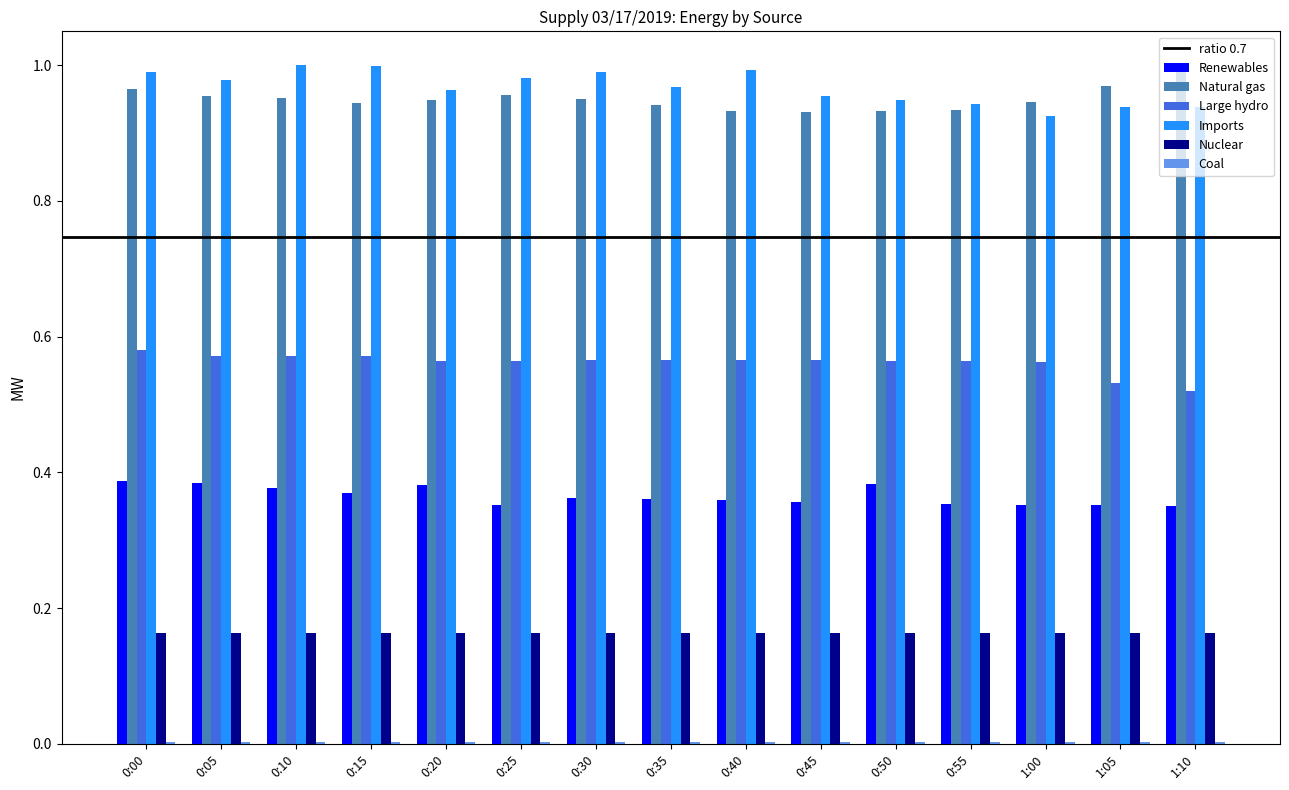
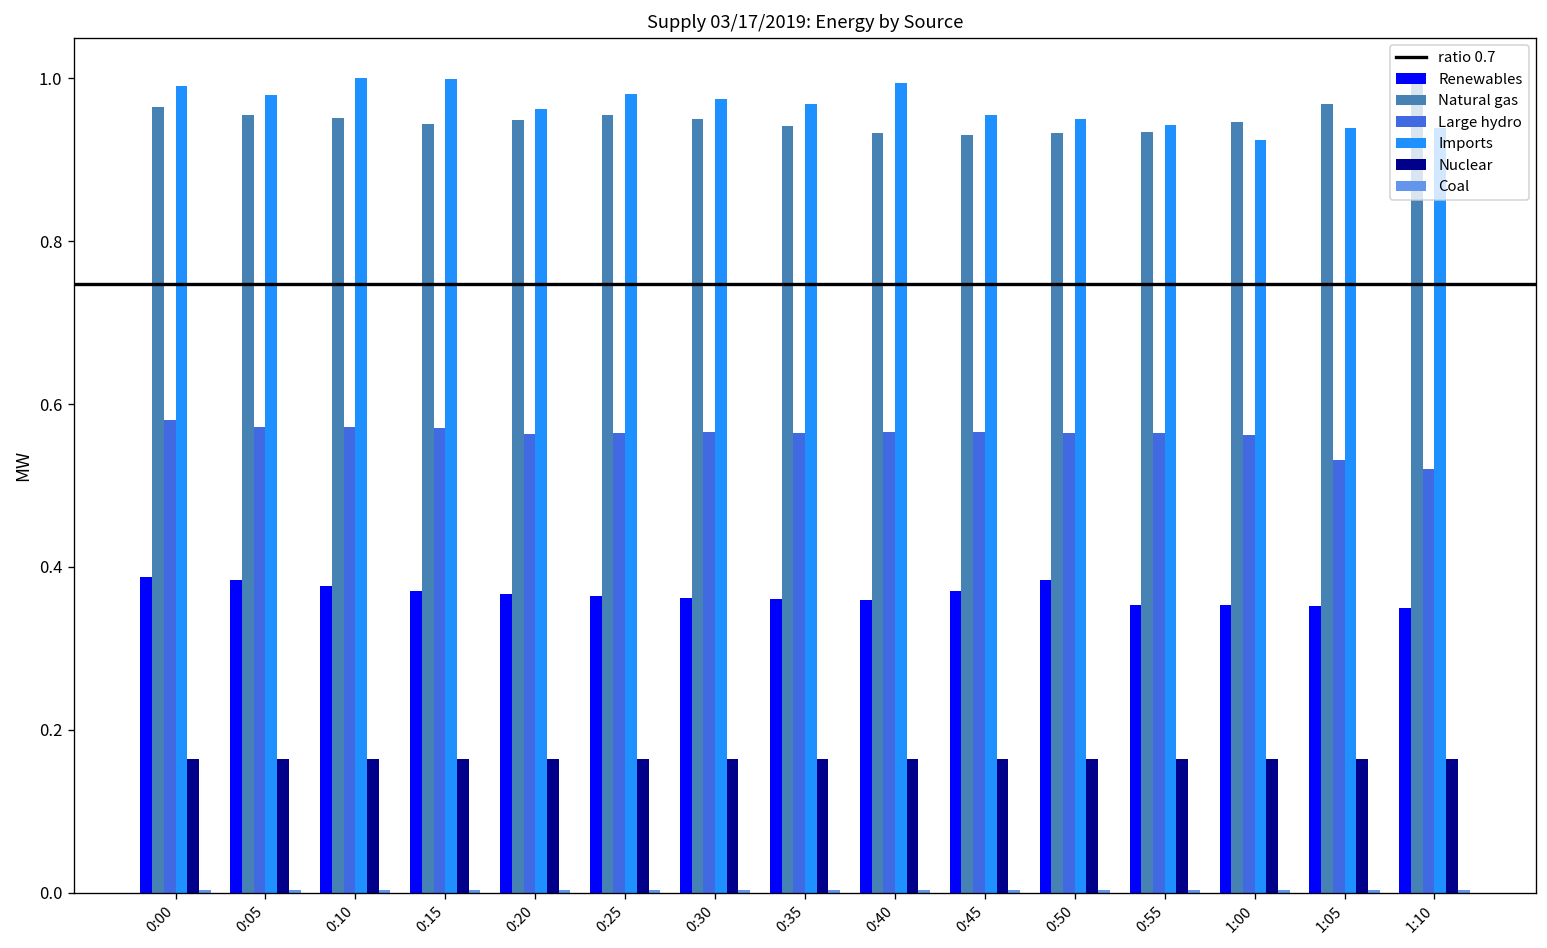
  {
    "Renewables": {
      "0:00": 0.39,
      "0:05": 0.38,
      "0:10": 0.38,
      "0:15": 0.37,
-     "0:20": 0.38,
-     "0:25": 0.35,
+     "0:20": 0.37,
+     "0:25": 0.36,
      "0:30": 0.36,
      "0:35": 0.36,
      "0:40": 0.36,
-     "0:45": 0.36,
+     "0:45": 0.37,
      "0:50": 0.38,
      "0:55": 0.35,
      "1:00": 0.35,
      "1:05": 0.35,
      "1:10": 0.35
    },
    "Imports": {
      "0:00": 0.99,
      "0:05": 0.98,
      "0:10": 1.00,
      "0:15": 1.00,
      "0:20": 0.96,
      "0:25": 0.98,
-     "0:30": 0.99,
+     "0:30": 0.97,
      "0:35": 0.97,
      "0:40": 0.99,
      "0:45": 0.96,
      "0:50": 0.95,
      "0:55": 0.94,
      "1:00": 0.92,
      "1:05": 0.94
    },
    "Nuclear": {
      "0:00": 0.16,
      "0:05": 0.16,
      "0:10": 0.16,
      "0:15": 0.16,
      "0:20": 0.16,
      "0:25": 0.16,
      "0:30": 0.16,
      "0:35": 0.16,
      "0:40": 0.16,
      "0:45": 0.16,
      "0:50": 0.16,
      "0:55": 0.16,
      "1:00": 0.16,
      "1:05": 0.16,
      "1:10": 0.16
    }
  }
